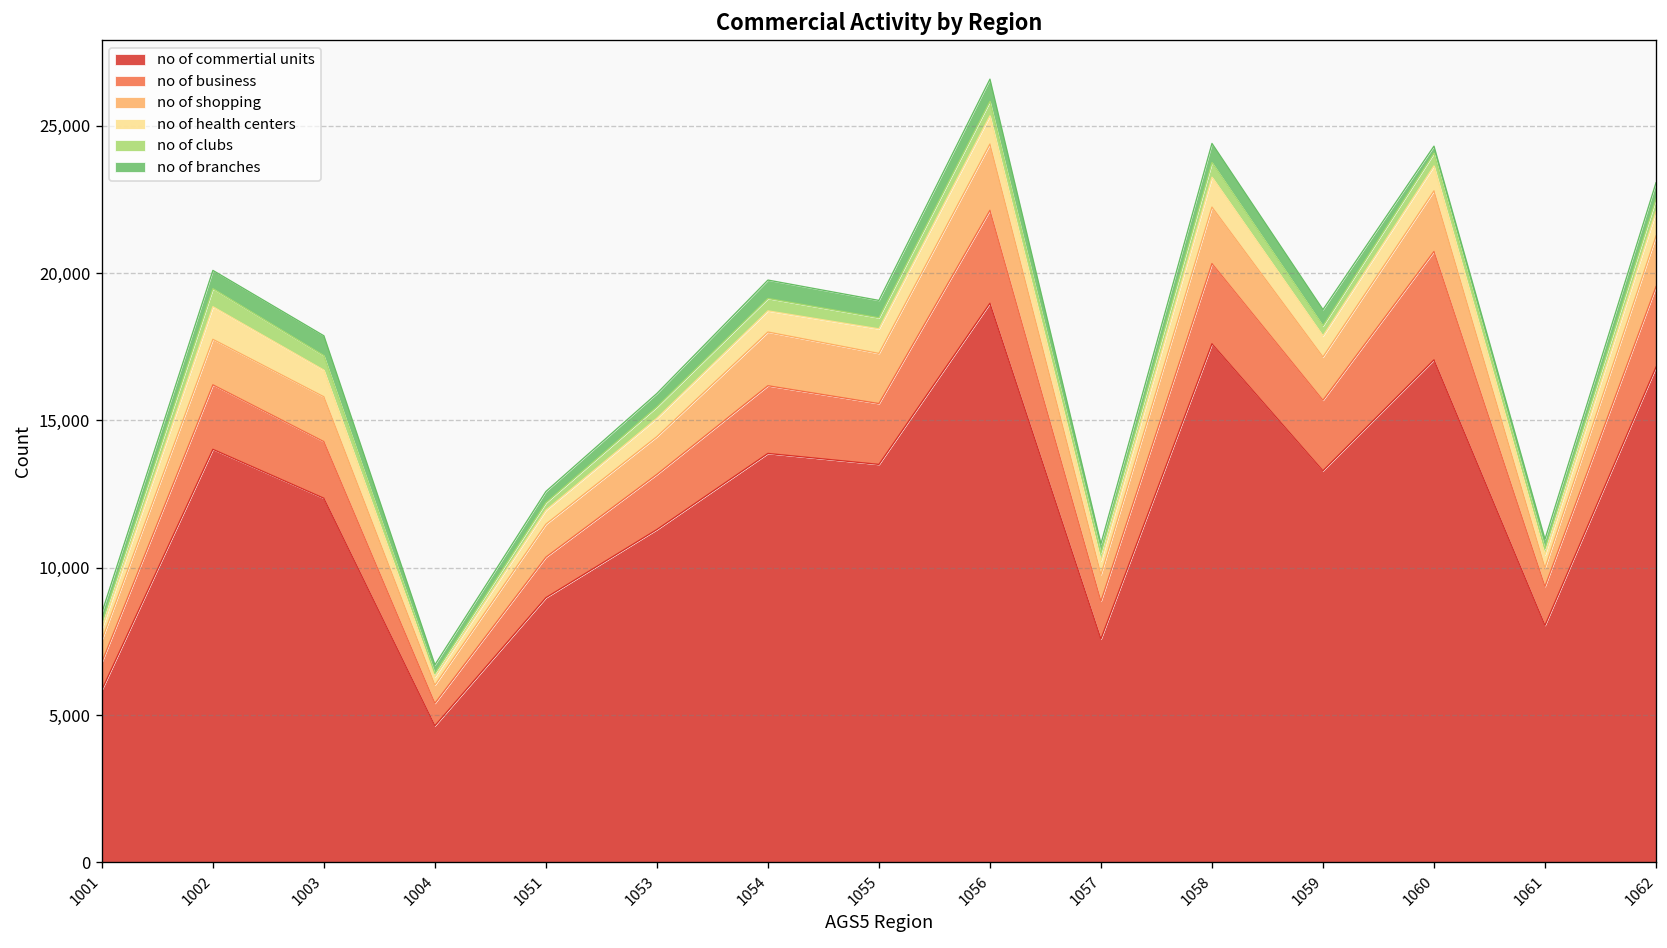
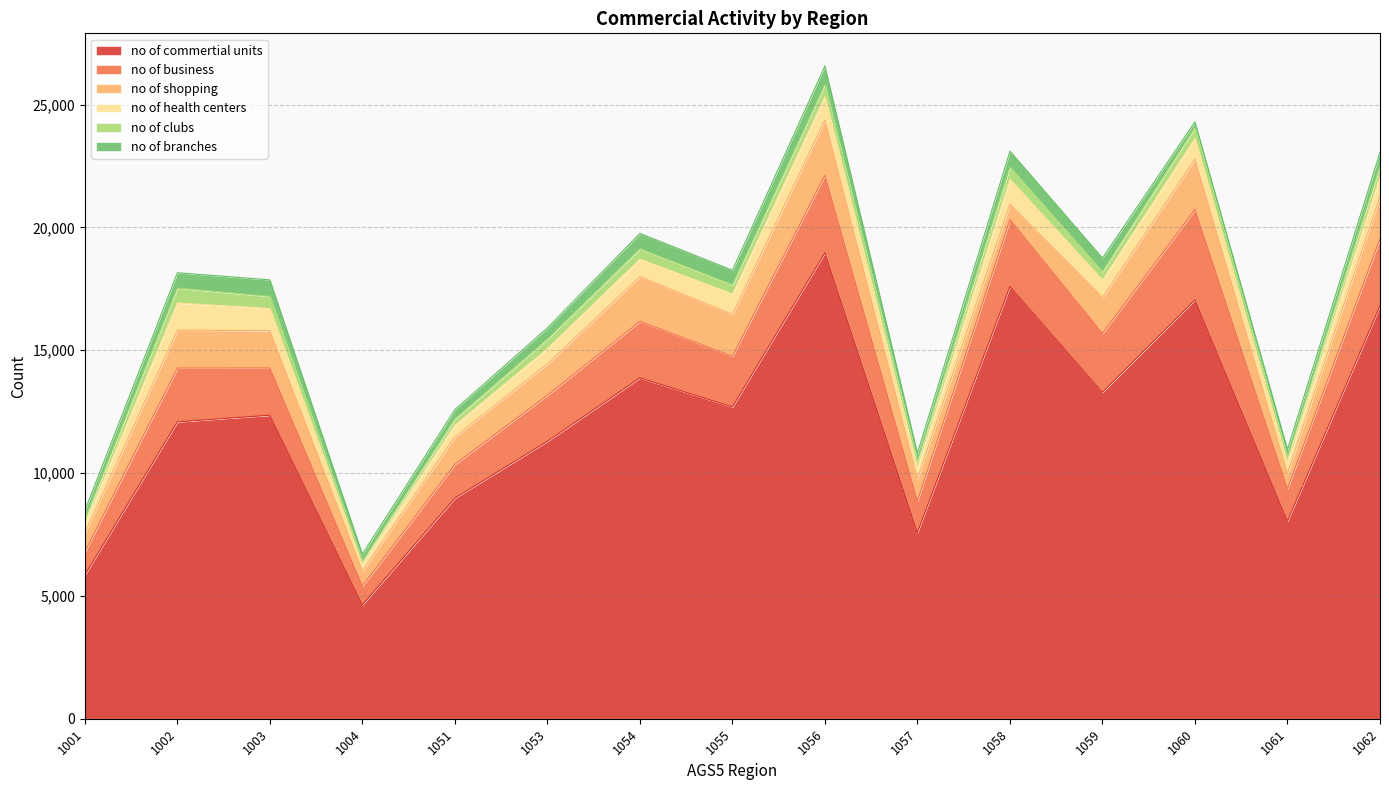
  {
    "no of commertial units": {
      "1001": "5,900",
-     "1002": "14,000",
+     "1002": "12,100",
      "1003": "12,400",
      "1004": "4,600",
      "1051": "9,000",
      "1053": "11,300",
      "1054": "13,900",
-     "1055": "13,500",
+     "1055": "12,700",
      "1056": "19,000",
      "1057": "7,600",
      "1058": "17,600",
      "1059": "13,300",
      "1060": "17,100",
      "1061": "8,000",
      "1062": "16,800"
    },
    "no of business": {
      "1001": "900",
      "1002": "2,200",
      "1003": "1,900",
      "1004": "800",
      "1051": "1,400",
      "1053": "1,900",
      "1054": "2,300",
      "1055": "2,100",
      "1056": "3,200",
      "1057": "1,300",
      "1058": "2,700",
      "1059": "2,400",
      "1060": "3,700",
      "1061": "1,300",
      "1062": "2,700"
    },
    "no of shopping": {
      "1001": "800",
      "1002": "1,500",
      "1003": "1,500",
      "1004": "600",
      "1051": "1,100",
      "1053": "1,300",
      "1054": "1,800",
      "1055": "1,700",
      "1056": "2,200",
      "1057": "900",
-     "1058": "1,900",
+     "1058": "600",
      "1059": "1,500",
      "1060": "2,100",
      "1061": "600",
      "1062": "1,700"
    },
    "no of health centers": {
      "1001": "400",
      "1002": "1,100",
      "1003": "900",
      "1004": "300",
      "1051": "500",
      "1053": "600",
      "1054": "700",
      "1055": "800",
      "1056": "1,000",
      "1057": "500",
      "1058": "1,000",
      "1059": "700",
      "1060": "800",
      "1061": "400",
      "1062": "800"
    },
    "no of clubs": {
      "1001": "200",
      "1002": "600",
      "1003": "500",
      "1004": "100",
      "1051": "200",
      "1053": "400",
      "1054": "400",
      "1055": "400",
      "1056": "500",
      "1057": "300",
      "1058": "500",
      "1059": "300",
      "1060": "400",
      "1061": "200",
      "1062": "400"
    },
    "no of branches": {
      "1001": "400",
      "1002": "600",
      "1003": "700",
      "1004": "300",
      "1051": "400",
      "1053": "500",
      "1054": "600",
      "1055": "600",
      "1056": "800",
      "1057": "300",
      "1058": "700",
      "1059": "600",
      "1060": "200",
      "1061": "300",
      "1062": "600"
    }
  }
